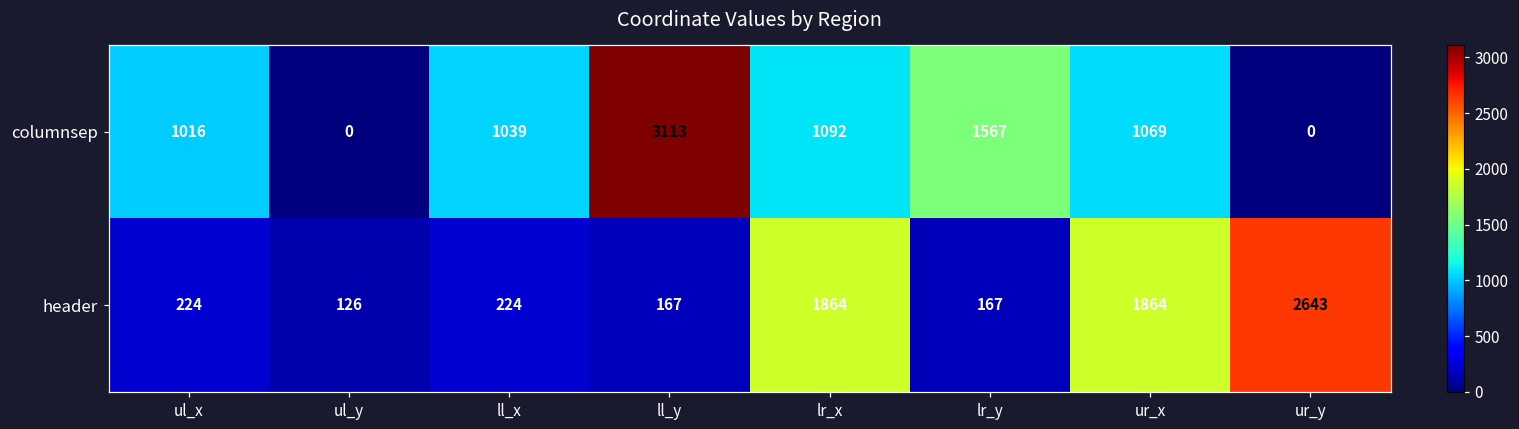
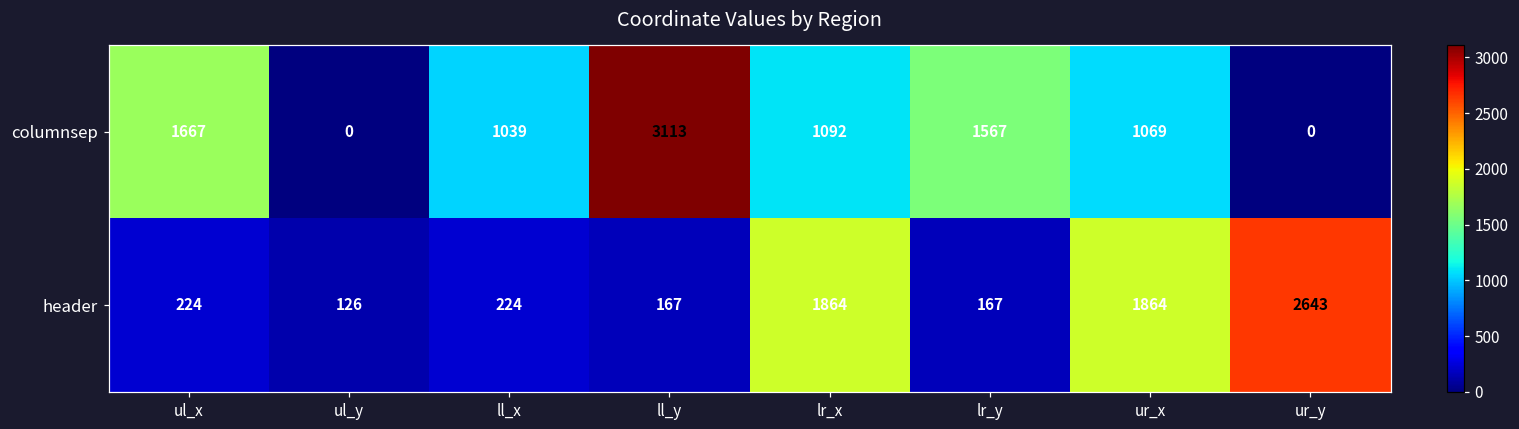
  {
    "columnsep": {
-     "ul_x": 1016,
+     "ul_x": 1667,
      "ul_y": 0,
      "ll_x": 1039,
      "ll_y": 3113,
      "lr_x": 1092,
      "lr_y": 1567,
      "ur_x": 1069,
      "ur_y": 0
    },
    "header": {
      "ul_x": 224,
      "ul_y": 126,
      "ll_x": 224,
      "ll_y": 167,
      "lr_x": 1864,
      "lr_y": 167,
      "ur_x": 1864,
      "ur_y": 2643
    }
  }
